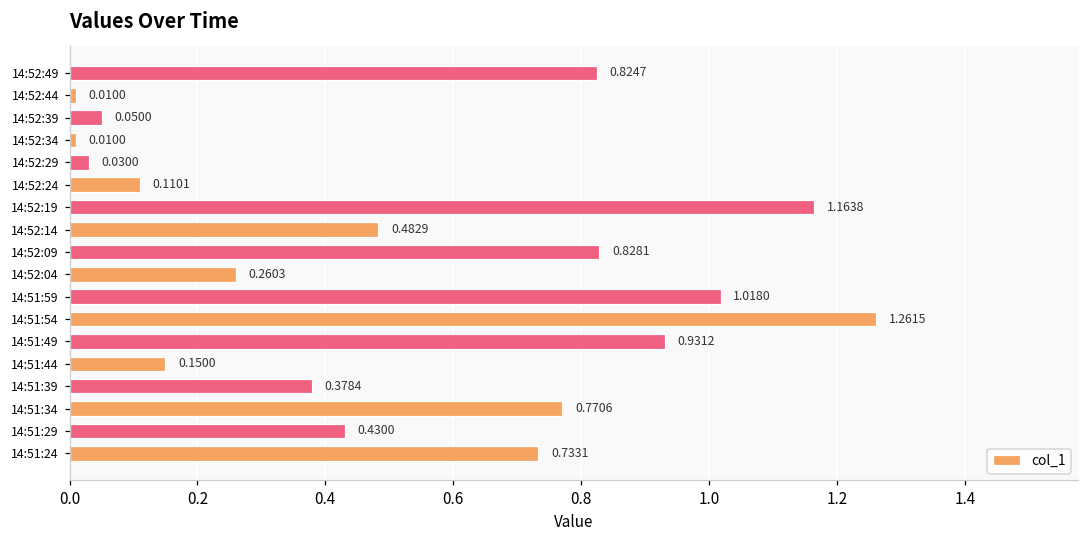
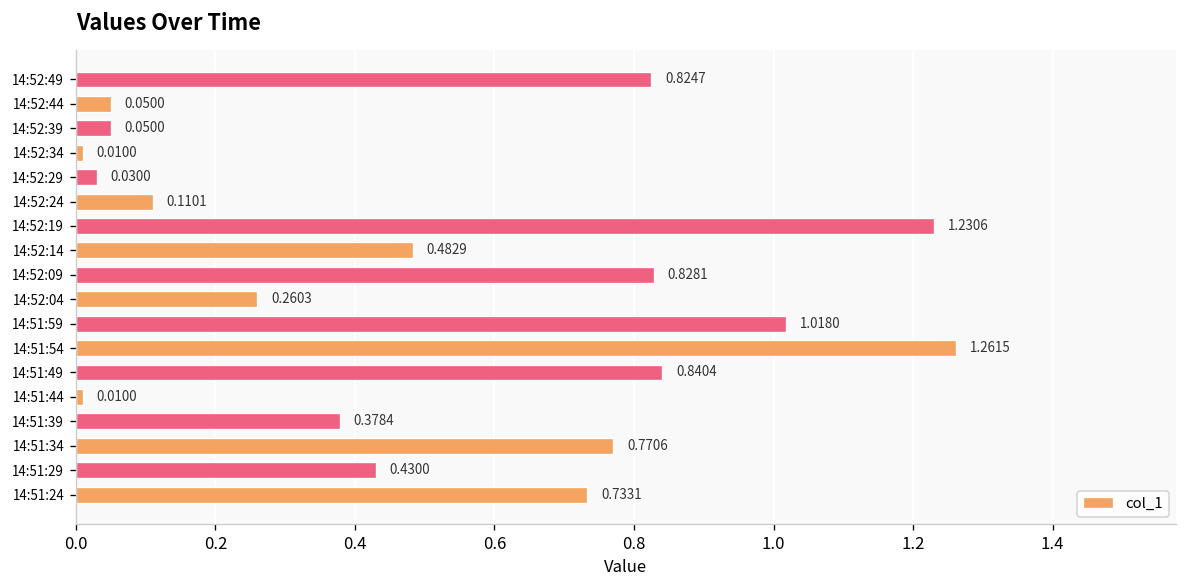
  {
    "14:52:49": 0.8247,
-   "14:52:44": 0.0100,
+   "14:52:44": 0.0500,
    "14:52:39": 0.0500,
    "14:52:34": 0.0100,
    "14:52:29": 0.0300,
    "14:52:24": 0.1101,
-   "14:52:19": 1.1638,
+   "14:52:19": 1.2306,
    "14:52:14": 0.4829,
    "14:52:09": 0.8281,
    "14:52:04": 0.2603,
    "14:51:59": 1.0180,
    "14:51:54": 1.2615,
-   "14:51:49": 0.9312,
-   "14:51:44": 0.1500,
+   "14:51:49": 0.8404,
+   "14:51:44": 0.0100,
    "14:51:39": 0.3784,
    "14:51:34": 0.7706,
    "14:51:29": 0.4300,
    "14:51:24": 0.7331
  }
